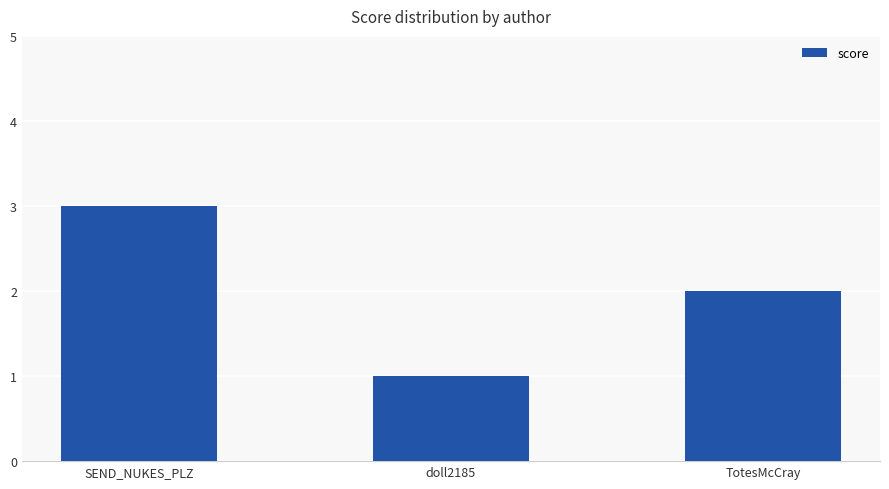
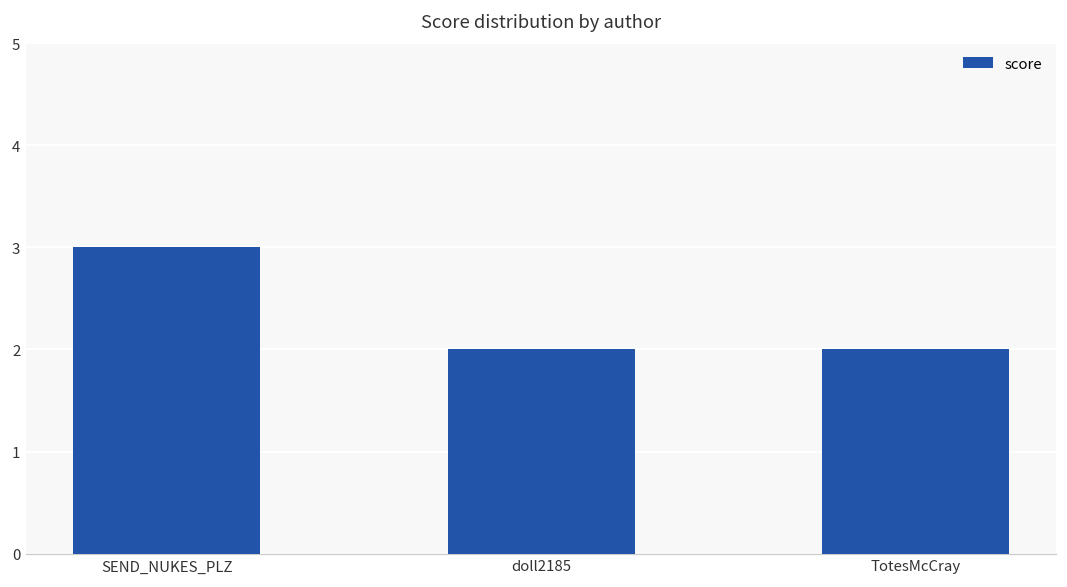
  {
    "SEND_NUKES_PLZ": 3,
-   "doll2185": 1,
+   "doll2185": 2,
    "TotesMcCray": 2
  }
